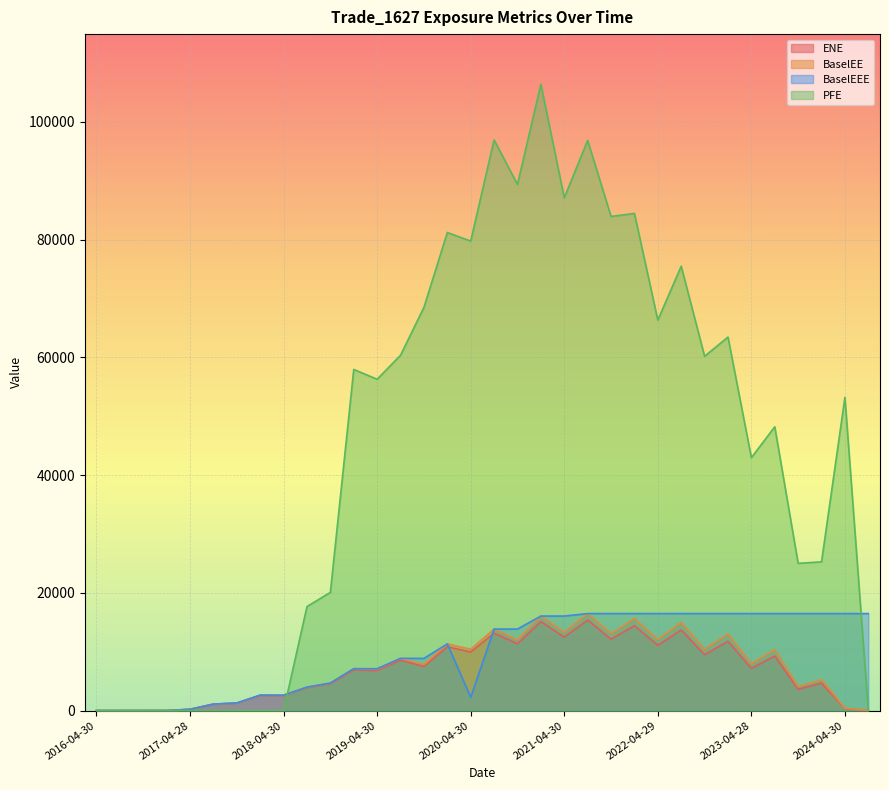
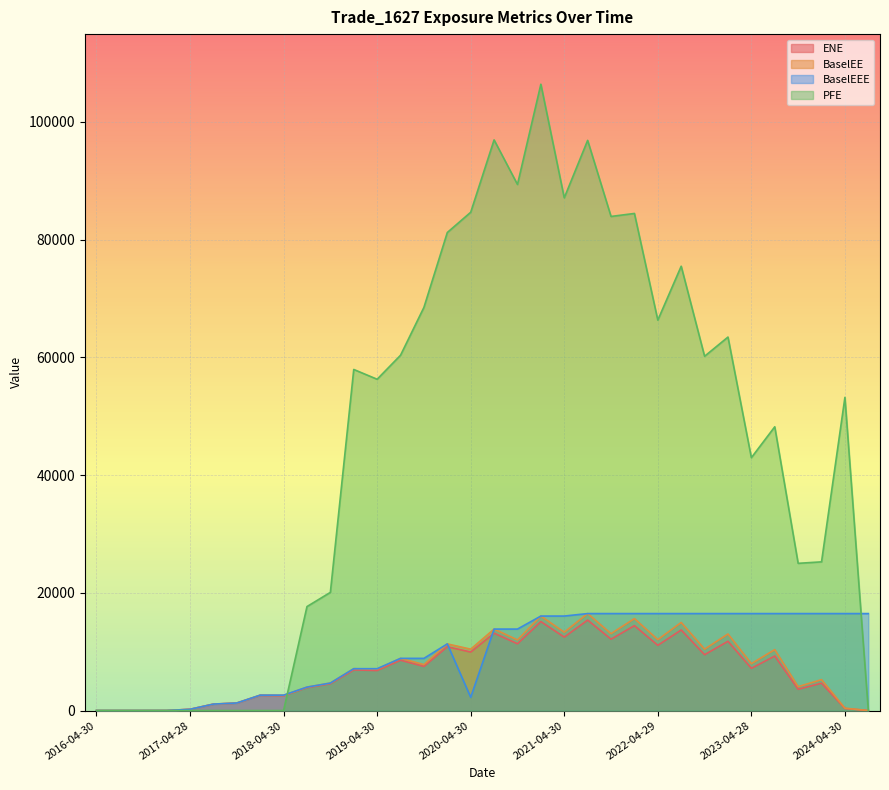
  {
    "BaselEEE": {
      "2020-04-30": 2000,
      "2021-04-30": 16000,
      "2022-04-29": 16000,
      "2023-04-28": 16000,
      "2024-04-30": 16000
    },
    "PFE": {
      "2018-04-30": 0,
      "2019-04-30": 56000,
-     "2020-04-30": 80000,
+     "2020-04-30": 85000,
      "2021-04-30": 87000,
      "2022-04-29": 66000,
      "2023-04-28": 43000,
      "2024-04-30": 53000
    }
  }
